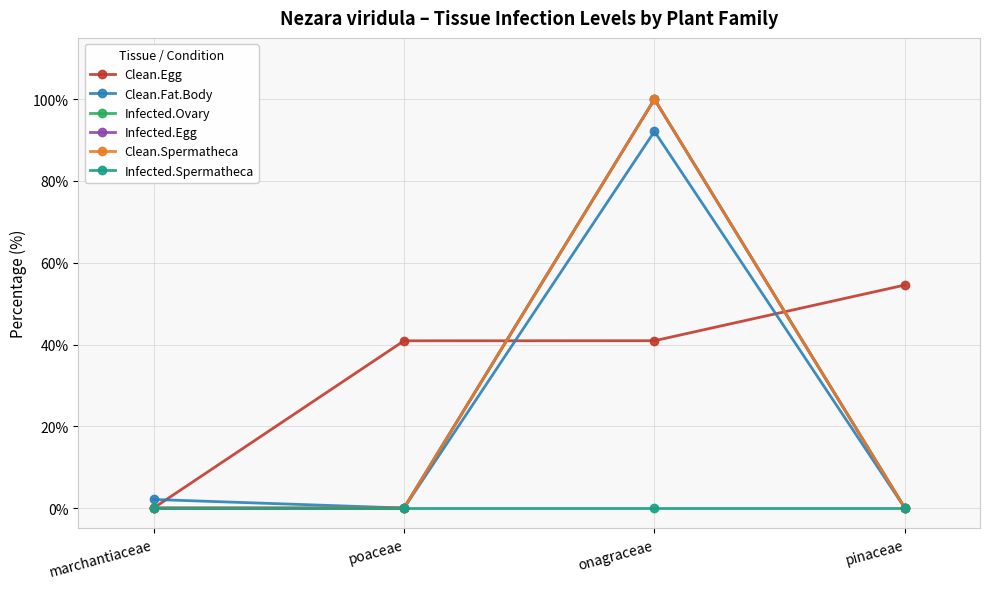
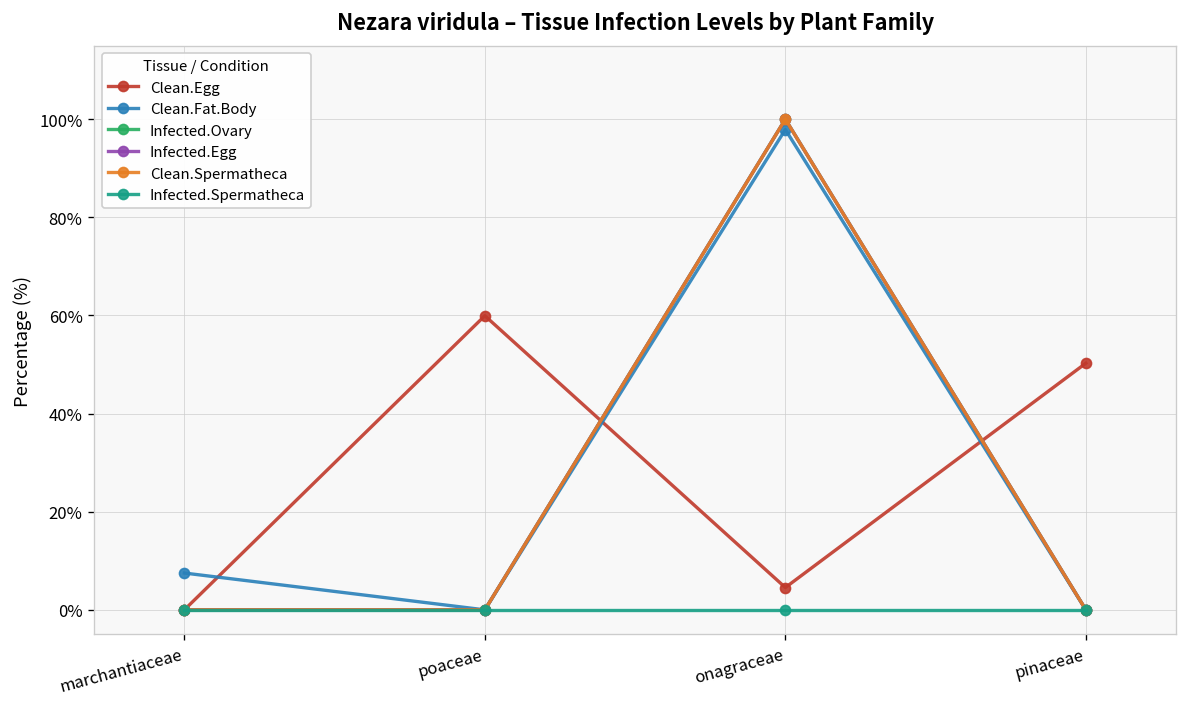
  {
    "Clean.Egg": {
-     "poaceae": "41%",
-     "onagraceae": "41%",
-     "pinaceae": "55%"
+     "poaceae": "60%",
+     "onagraceae": "5%",
+     "pinaceae": "50%"
    },
    "Clean.Fat.Body": {
-     "marchantiaceae": "2%",
-     "onagraceae": "92%"
+     "marchantiaceae": "8%",
+     "onagraceae": "98%"
    },
    "Clean.Spermatheca": {
      "onagraceae": "100%"
    },
    "Infected.Spermatheca": {
      "onagraceae": "0%"
    }
  }
